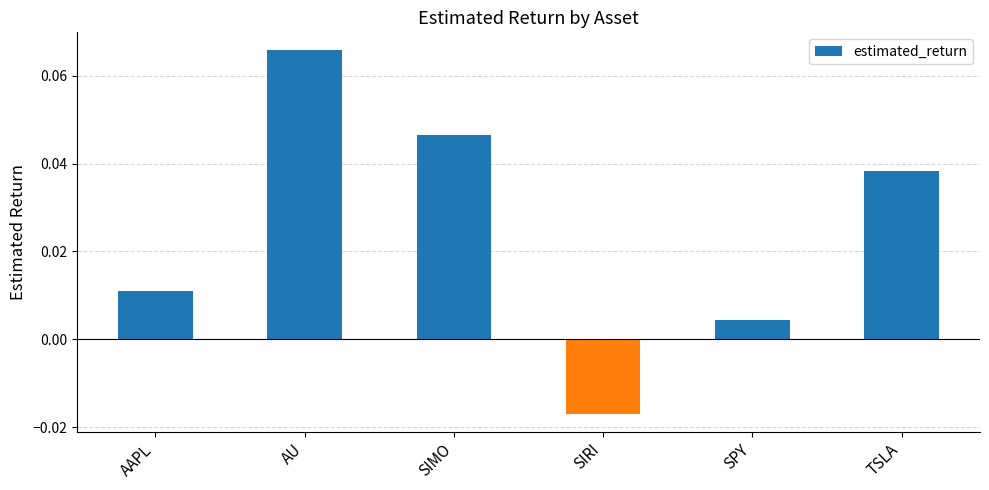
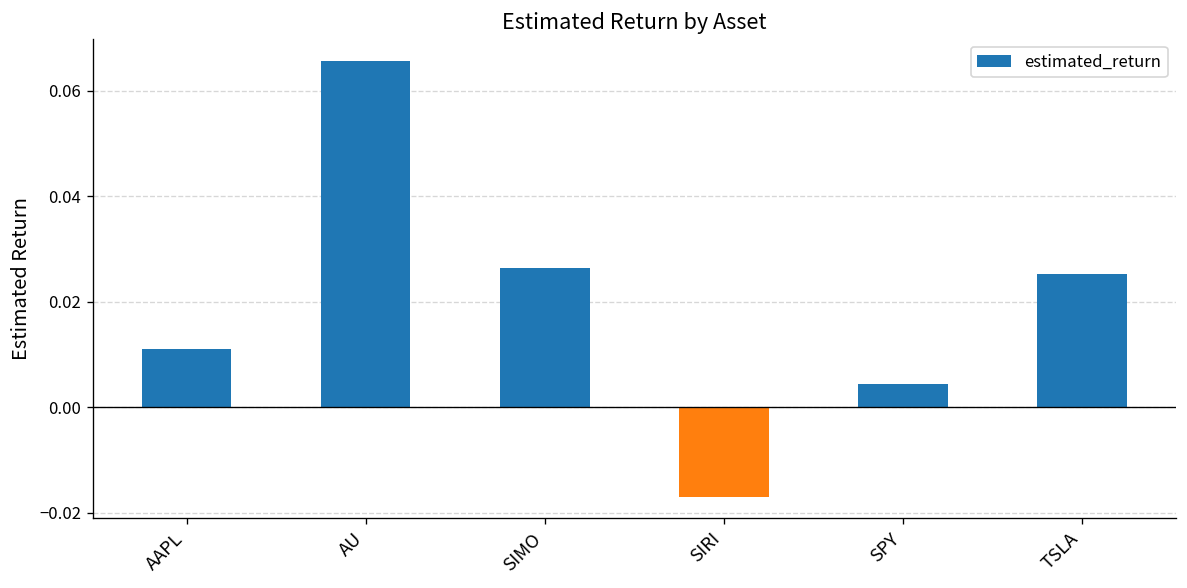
  {
    "AAPL": 0.011,
    "AU": 0.066,
-   "SIMO": 0.047,
+   "SIMO": 0.026,
    "SIRI": -0.017,
    "SPY": 0.004,
-   "TSLA": 0.038
+   "TSLA": 0.025
  }
